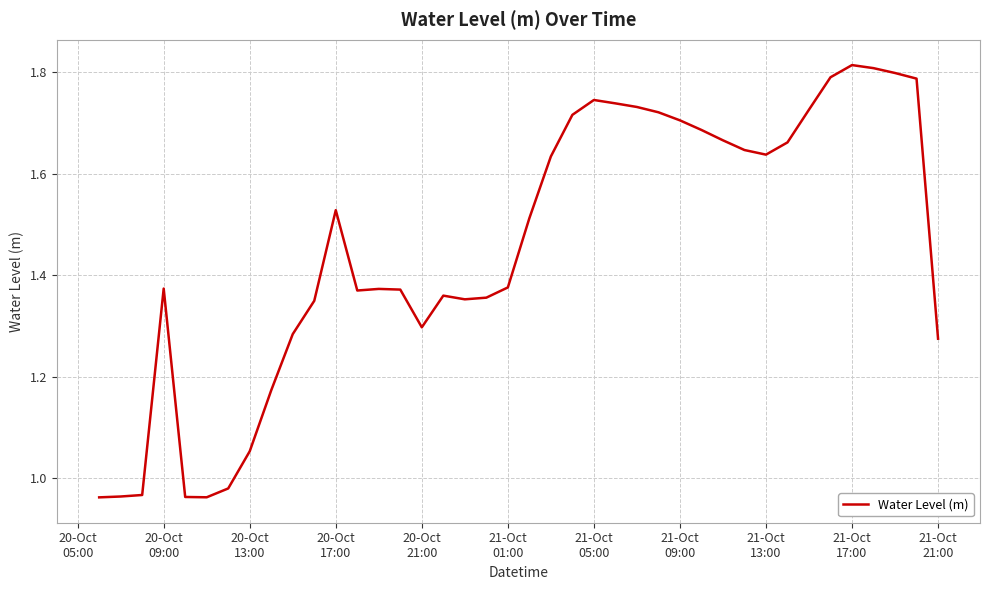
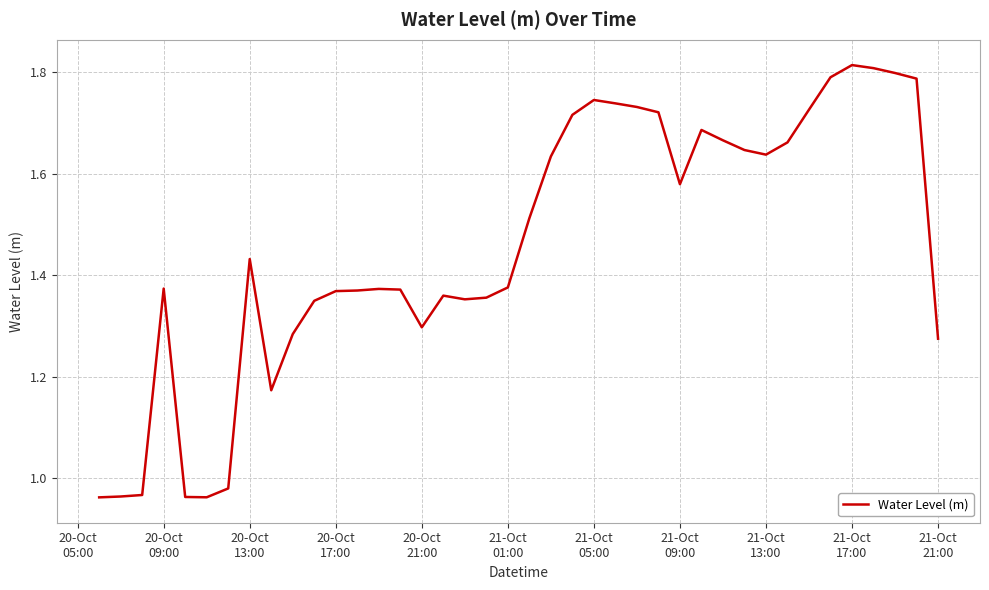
  {
    "20-Oct 09:00": 1.37,
-   "20-Oct 13:00": 1.05,
-   "20-Oct 17:00": 1.53,
+   "20-Oct 13:00": 1.43,
+   "20-Oct 17:00": 1.37,
    "20-Oct 21:00": 1.30,
    "21-Oct 01:00": 1.38,
    "21-Oct 05:00": 1.75,
-   "21-Oct 09:00": 1.71,
+   "21-Oct 09:00": 1.58,
    "21-Oct 13:00": 1.64,
    "21-Oct 17:00": 1.81,
    "21-Oct 21:00": 1.27
  }
